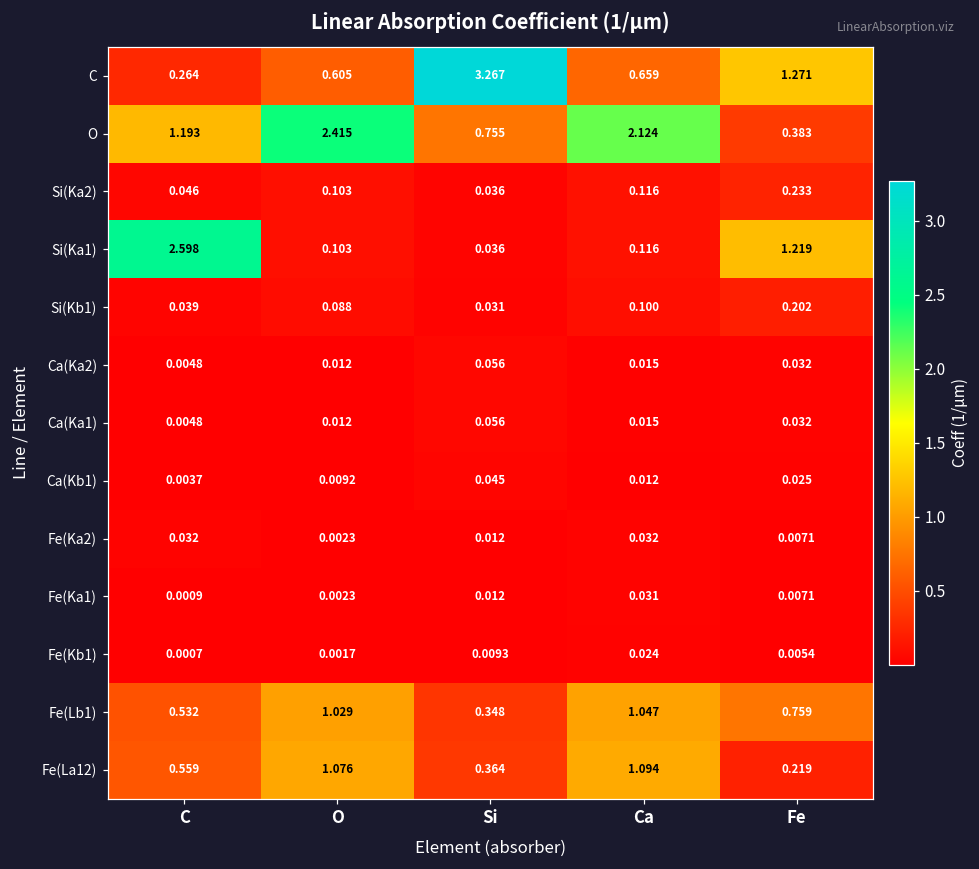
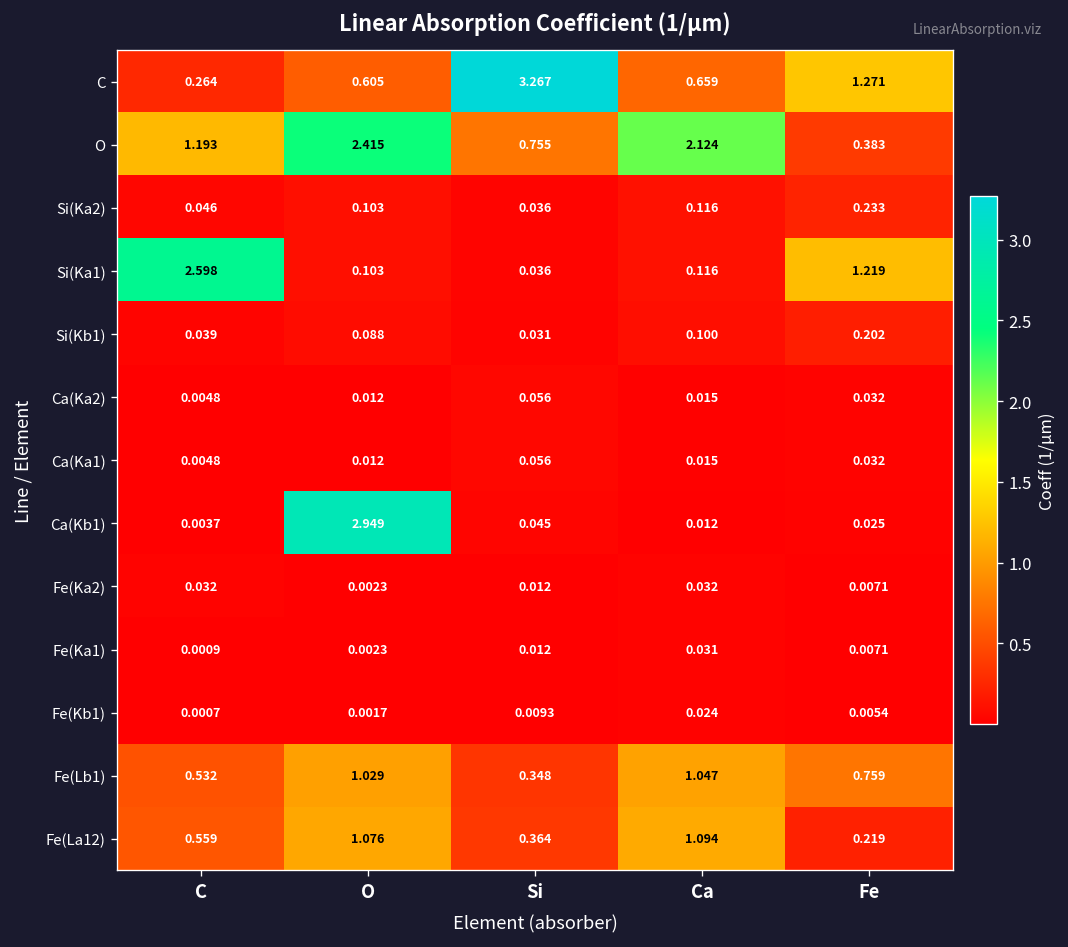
  {
    "C": {
      "C": 0.264,
      "O": 0.605,
      "Si": 3.267,
      "Ca": 0.659,
      "Fe": 1.271
    },
    "O": {
      "C": 1.193,
      "O": 2.415,
      "Si": 0.755,
      "Ca": 2.124,
      "Fe": 0.383
    },
    "Si(Ka2)": {
      "C": 0.046,
      "O": 0.103,
      "Si": 0.036,
      "Ca": 0.116,
      "Fe": 0.233
    },
    "Si(Ka1)": {
      "C": 2.598,
      "O": 0.103,
      "Si": 0.036,
      "Ca": 0.116,
      "Fe": 1.219
    },
    "Si(Kb1)": {
      "C": 0.039,
      "O": 0.088,
      "Si": 0.031,
      "Ca": 0.100,
      "Fe": 0.202
    },
    "Ca(Ka2)": {
      "C": 0.0048,
      "O": 0.012,
      "Si": 0.056,
      "Ca": 0.015,
      "Fe": 0.032
    },
    "Ca(Ka1)": {
      "C": 0.0048,
      "O": 0.012,
      "Si": 0.056,
      "Ca": 0.015,
      "Fe": 0.032
    },
    "Ca(Kb1)": {
      "C": 0.0037,
-     "O": 0.0092,
+     "O": 2.949,
      "Si": 0.045,
      "Ca": 0.012,
      "Fe": 0.025
    },
    "Fe(Ka2)": {
      "C": 0.032,
      "O": 0.0023,
      "Si": 0.012,
      "Ca": 0.032,
      "Fe": 0.0071
    },
    "Fe(Ka1)": {
      "C": 0.0009,
      "O": 0.0023,
      "Si": 0.012,
      "Ca": 0.031,
      "Fe": 0.0071
    },
    "Fe(Kb1)": {
      "C": 0.0007,
      "O": 0.0017,
      "Si": 0.0093,
      "Ca": 0.024,
      "Fe": 0.0054
    },
    "Fe(Lb1)": {
      "C": 0.532,
      "O": 1.029,
      "Si": 0.348,
      "Ca": 1.047,
      "Fe": 0.759
    },
    "Fe(La12)": {
      "C": 0.559,
      "O": 1.076,
      "Si": 0.364,
      "Ca": 1.094,
      "Fe": 0.219
    }
  }
